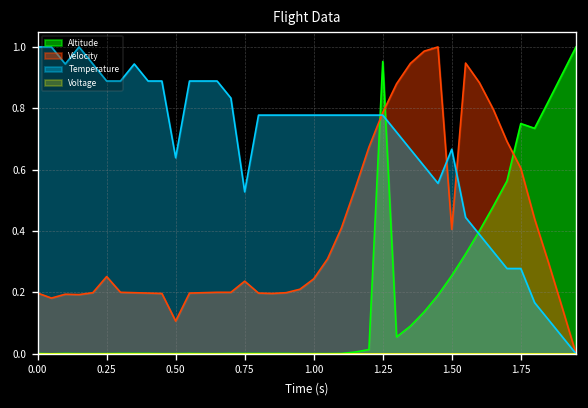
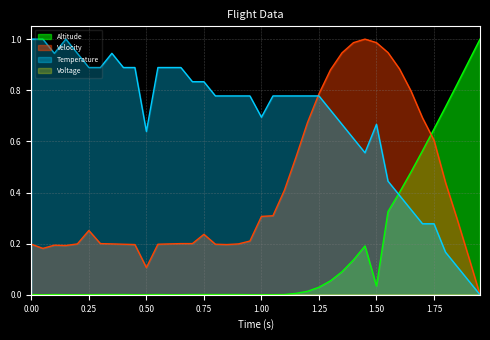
  {
    "Altitude": {
-     "1.25": 0.95,
-     "1.50": 0.25,
-     "1.75": 0.75
+     "1.25": 0.03,
+     "1.50": 0.03,
+     "1.75": 0.65
    },
    "Velocity": {
      "0.00": 0.20,
      "0.25": 0.25,
      "0.50": 0.11,
      "0.75": 0.24,
-     "1.00": 0.24,
-     "1.50": 0.41,
+     "1.00": 0.31,
+     "1.50": 0.99,
      "1.75": 0.60
    },
    "Temperature": {
      "0.00": 1.00,
      "0.50": 0.64,
-     "0.75": 0.53,
-     "1.00": 0.78,
+     "0.75": 0.83,
+     "1.00": 0.69,
      "1.50": 0.67,
      "1.75": 0.28
    },
    "Voltage": {
      "1.25": 0.00,
      "1.50": 0.00,
      "1.75": 0.00
    }
  }
